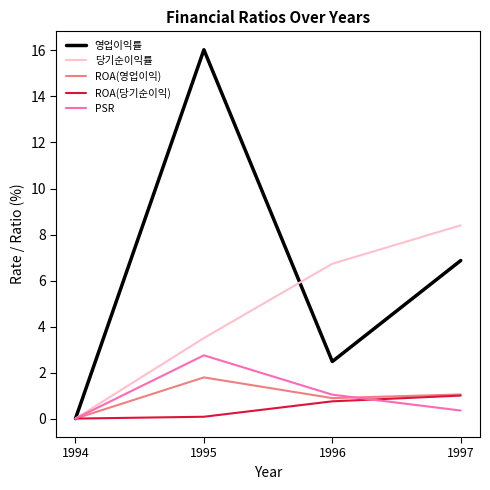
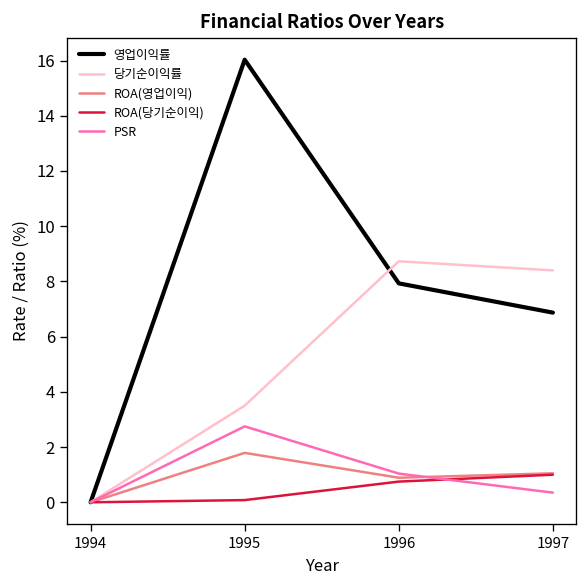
  {
    "영업이익률": {
      "1995": 16.0,
-     "1996": 2.5,
+     "1996": 7.9,
      "1997": 6.9
    },
    "당기순이익률": {
      "1995": 3.5,
-     "1996": 6.7,
+     "1996": 8.7,
      "1997": 8.4
    },
    "ROA(당기순이익)": {
      "1995": 0.1,
      "1996": 0.8
    }
  }
